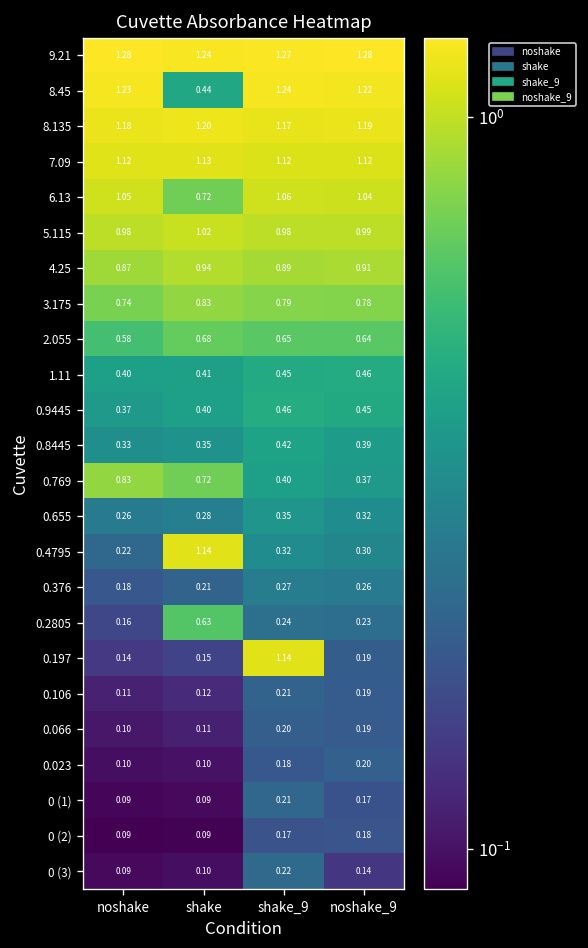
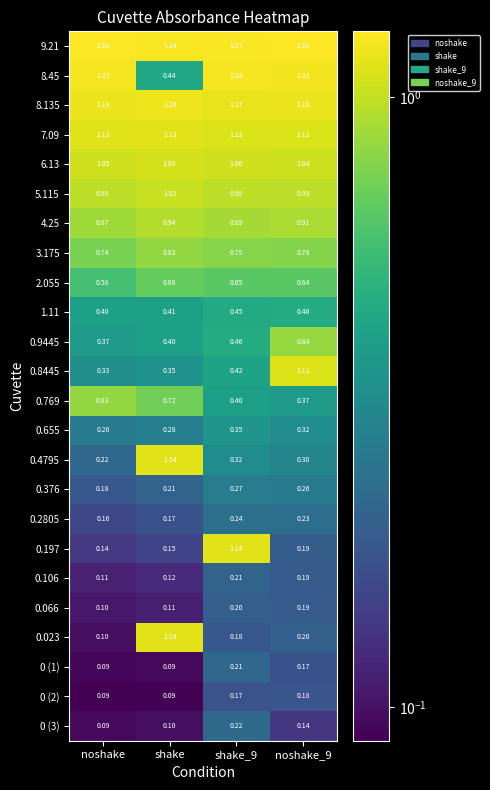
  {
    "9.21": {
      "noshake": 1.28,
      "shake": 1.24,
      "shake_9": 1.27,
      "noshake_9": 1.28
    },
    "8.45": {
      "noshake": 1.23,
      "shake": 0.44,
      "shake_9": 1.24,
      "noshake_9": 1.22
    },
    "8.135": {
      "noshake": 1.18,
      "shake": 1.20,
      "shake_9": 1.17,
      "noshake_9": 1.19
    },
    "7.09": {
      "noshake": 1.12,
      "shake": 1.13,
      "shake_9": 1.12,
      "noshake_9": 1.12
    },
    "6.13": {
      "noshake": 1.05,
-     "shake": 0.72,
+     "shake": 1.08,
      "shake_9": 1.06,
      "noshake_9": 1.04
    },
    "5.115": {
      "noshake": 0.98,
      "shake": 1.02,
      "shake_9": 0.98,
      "noshake_9": 0.99
    },
    "4.25": {
      "noshake": 0.87,
      "shake": 0.94,
      "shake_9": 0.89,
      "noshake_9": 0.91
    },
    "3.175": {
      "noshake": 0.74,
      "shake": 0.83,
      "shake_9": 0.79,
      "noshake_9": 0.78
    },
    "2.055": {
      "noshake": 0.58,
      "shake": 0.68,
      "shake_9": 0.65,
      "noshake_9": 0.64
    },
    "1.11": {
      "noshake": 0.40,
      "shake": 0.41,
      "shake_9": 0.45,
      "noshake_9": 0.46
    },
    "0.9445": {
      "noshake": 0.37,
      "shake": 0.40,
      "shake_9": 0.46,
-     "noshake_9": 0.45
+     "noshake_9": 0.84
    },
    "0.8445": {
      "noshake": 0.33,
      "shake": 0.35,
      "shake_9": 0.42,
-     "noshake_9": 0.39
+     "noshake_9": 1.11
    },
    "0.769": {
      "noshake": 0.83,
      "shake": 0.72,
      "shake_9": 0.40,
      "noshake_9": 0.37
    },
    "0.655": {
      "noshake": 0.26,
      "shake": 0.28,
      "shake_9": 0.35,
      "noshake_9": 0.32
    },
    "0.4795": {
      "noshake": 0.22,
      "shake": 1.14,
      "shake_9": 0.32,
      "noshake_9": 0.30
    },
    "0.376": {
      "noshake": 0.18,
      "shake": 0.21,
      "shake_9": 0.27,
      "noshake_9": 0.26
    },
    "0.2805": {
      "noshake": 0.16,
-     "shake": 0.63,
+     "shake": 0.17,
      "shake_9": 0.24,
      "noshake_9": 0.23
    },
    "0.197": {
      "noshake": 0.14,
      "shake": 0.15,
      "shake_9": 1.14,
      "noshake_9": 0.19
    },
    "0.106": {
      "noshake": 0.11,
      "shake": 0.12,
      "shake_9": 0.21,
      "noshake_9": 0.19
    },
    "0.066": {
      "noshake": 0.10,
      "shake": 0.11,
      "shake_9": 0.20,
      "noshake_9": 0.19
    },
    "0.023": {
      "noshake": 0.10,
-     "shake": 0.10,
+     "shake": 1.14,
      "shake_9": 0.18,
      "noshake_9": 0.20
    },
    "0 (1)": {
      "noshake": 0.09,
      "shake": 0.09,
      "shake_9": 0.21,
      "noshake_9": 0.17
    },
    "0 (2)": {
      "noshake": 0.09,
      "shake": 0.09,
      "shake_9": 0.17,
      "noshake_9": 0.18
    },
    "0 (3)": {
      "noshake": 0.09,
      "shake": 0.10,
      "shake_9": 0.22,
      "noshake_9": 0.14
    }
  }
